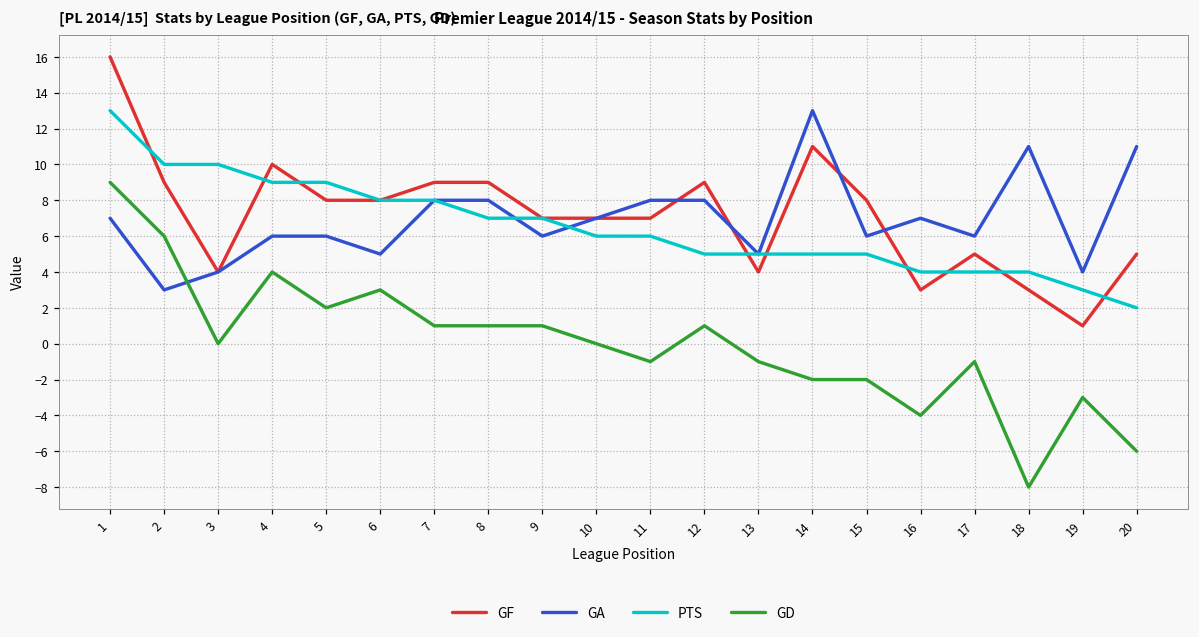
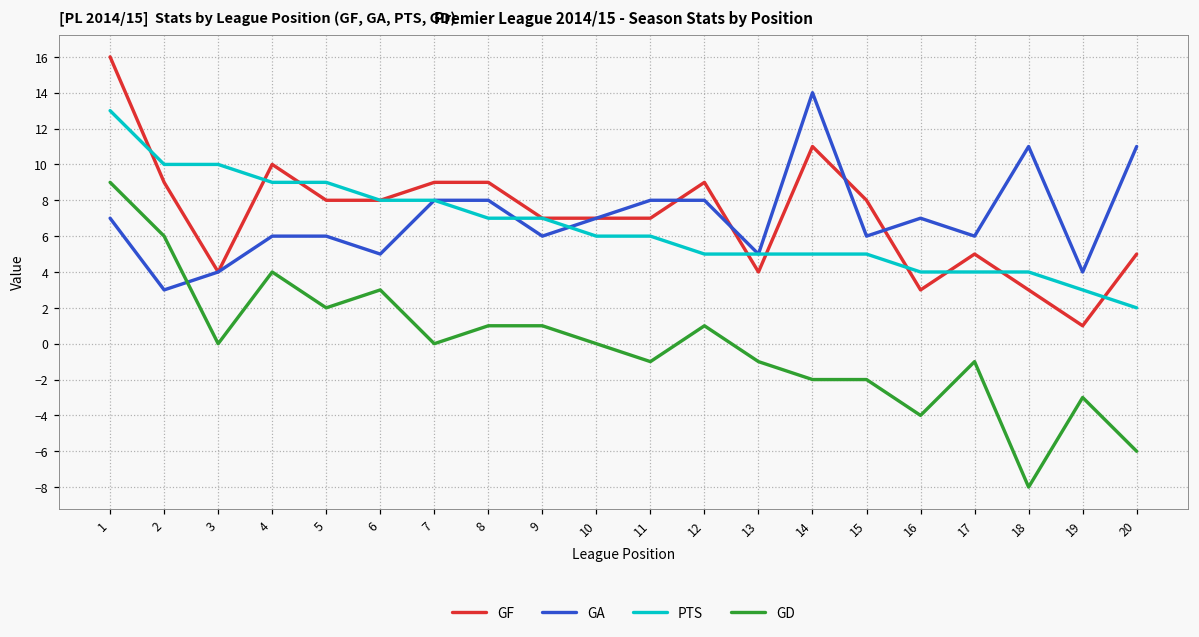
  {
    "GF": {
      "1": 16,
      "2": 9,
      "4": 10,
      "5": 8,
      "7": 9,
      "8": 9,
      "11": 7,
      "12": 9,
      "13": 4,
      "14": 11,
      "15": 8,
      "16": 3,
      "17": 5,
      "18": 3,
      "19": 1,
      "20": 5
    },
    "GA": {
      "1": 7,
      "2": 3,
      "4": 6,
      "5": 6,
      "6": 5,
      "8": 8,
      "9": 6,
      "11": 8,
      "12": 8,
-     "14": 13,
+     "14": 14,
      "15": 6,
      "16": 7,
      "17": 6,
      "18": 11,
      "19": 4,
      "20": 11
    },
    "PTS": {
      "1": 13,
      "2": 10,
      "3": 10,
      "4": 9,
      "5": 9,
      "8": 7,
      "10": 6,
      "11": 6,
      "12": 5,
      "14": 5,
      "15": 5,
      "16": 4,
      "17": 4,
      "18": 4,
      "19": 3,
      "20": 2
    },
    "GD": {
      "1": 9,
      "2": 6,
      "3": 0,
      "4": 4,
      "5": 2,
      "6": 3,
-     "7": 1,
+     "7": 0,
      "8": 1,
      "9": 1,
      "10": 0,
      "11": -1,
      "12": 1,
      "13": -1,
      "14": -2,
      "15": -2,
      "16": -4,
      "17": -1,
      "18": -8,
      "19": -3,
      "20": -6
    }
  }
